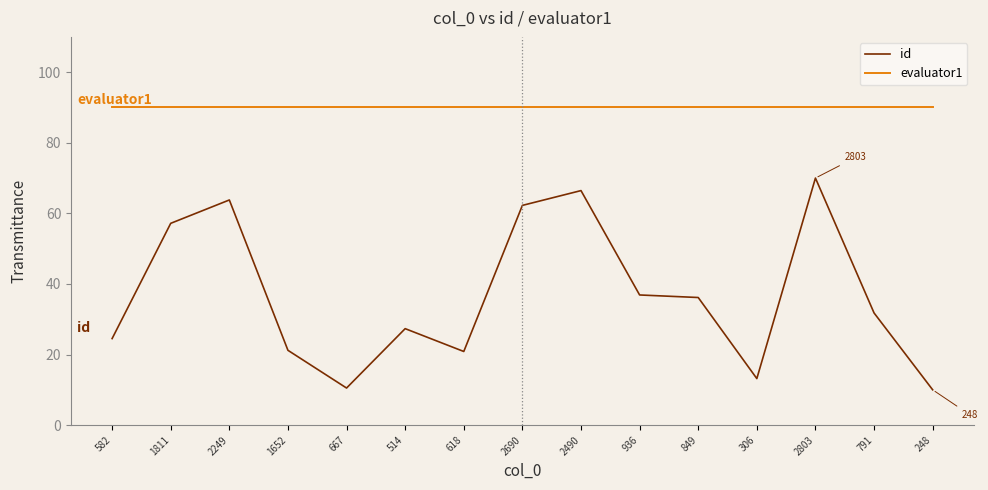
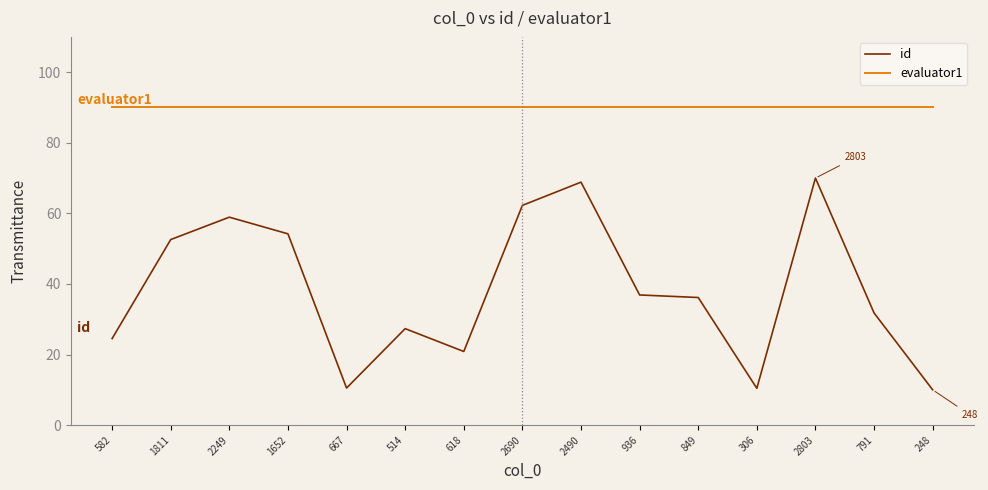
  {
    "id": {
      "582": 25,
-     "1811": 57,
-     "2249": 64,
-     "1652": 21,
+     "1811": 53,
+     "2249": 59,
+     "1652": 54,
      "667": 11,
      "514": 27,
      "618": 21,
      "2690": 62,
-     "2490": 66,
+     "2490": 69,
      "936": 37,
      "849": 36,
-     "306": 13,
+     "306": 10,
      "791": 32
    },
    "evaluator1": {
      "582": 90,
      "1811": 90,
      "2249": 90,
      "1652": 90,
      "667": 90,
      "514": 90,
      "618": 90,
      "2690": 90,
      "2490": 90,
      "936": 90,
      "849": 90,
      "306": 90,
      "2803": 90,
      "791": 90,
      "248": 90
    }
  }
